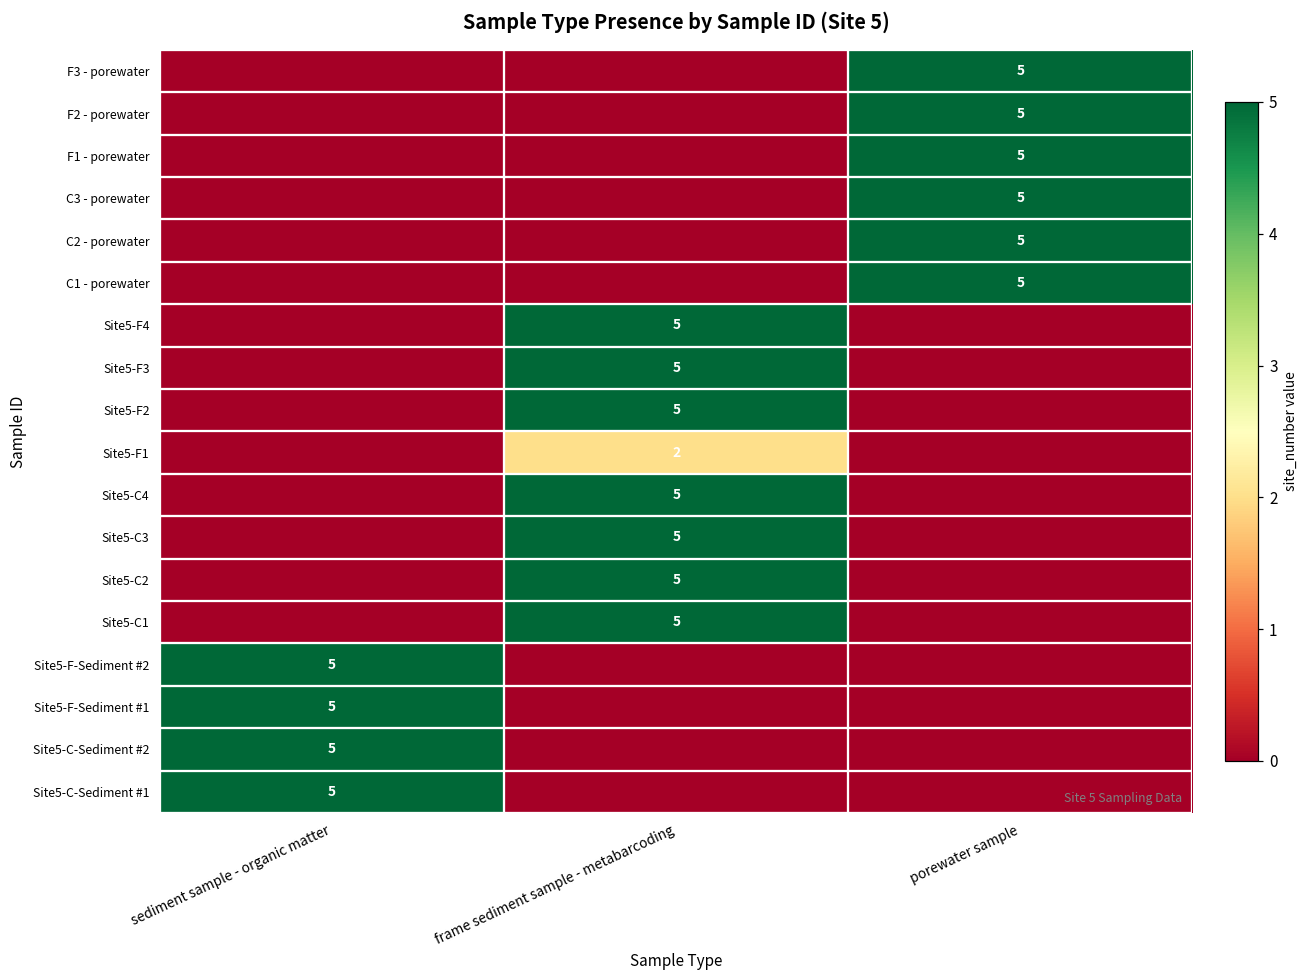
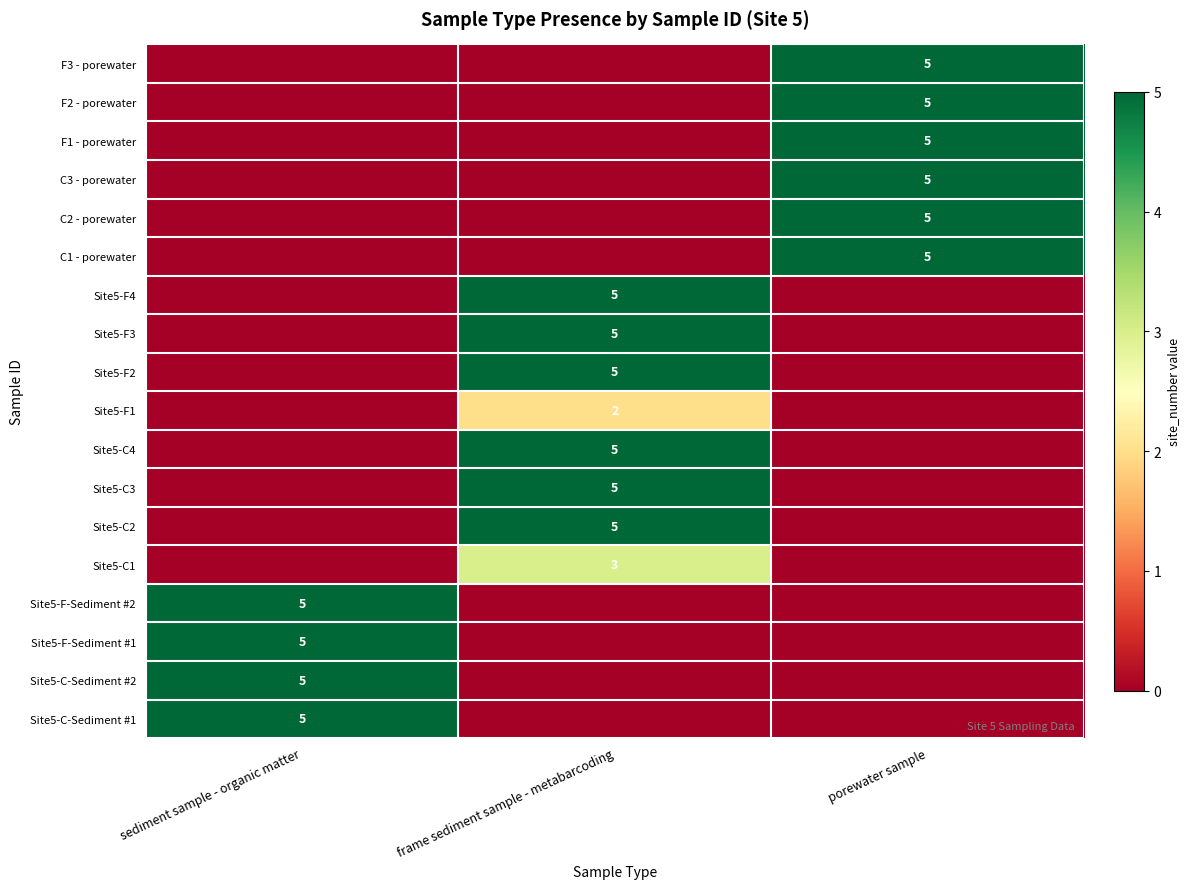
  {
    "F3 - porewater": {
      "porewater sample": 5
    },
    "F2 - porewater": {
      "porewater sample": 5
    },
    "F1 - porewater": {
      "porewater sample": 5
    },
    "C3 - porewater": {
      "porewater sample": 5
    },
    "C2 - porewater": {
      "porewater sample": 5
    },
    "C1 - porewater": {
      "porewater sample": 5
    },
    "Site5-F4": {
      "frame sediment sample - metabarcoding": 5
    },
    "Site5-F3": {
      "frame sediment sample - metabarcoding": 5
    },
    "Site5-F2": {
      "frame sediment sample - metabarcoding": 5
    },
    "Site5-F1": {
      "frame sediment sample - metabarcoding": 2
    },
    "Site5-C4": {
      "frame sediment sample - metabarcoding": 5
    },
    "Site5-C3": {
      "frame sediment sample - metabarcoding": 5
    },
    "Site5-C2": {
      "frame sediment sample - metabarcoding": 5
    },
    "Site5-C1": {
-     "frame sediment sample - metabarcoding": 5
+     "frame sediment sample - metabarcoding": 3
    },
    "Site5-F-Sediment #2": {
      "sediment sample - organic matter": 5
    },
    "Site5-F-Sediment #1": {
      "sediment sample - organic matter": 5
    },
    "Site5-C-Sediment #2": {
      "sediment sample - organic matter": 5
    },
    "Site5-C-Sediment #1": {
      "sediment sample - organic matter": 5,
      "porewater sample": 5
    }
  }
